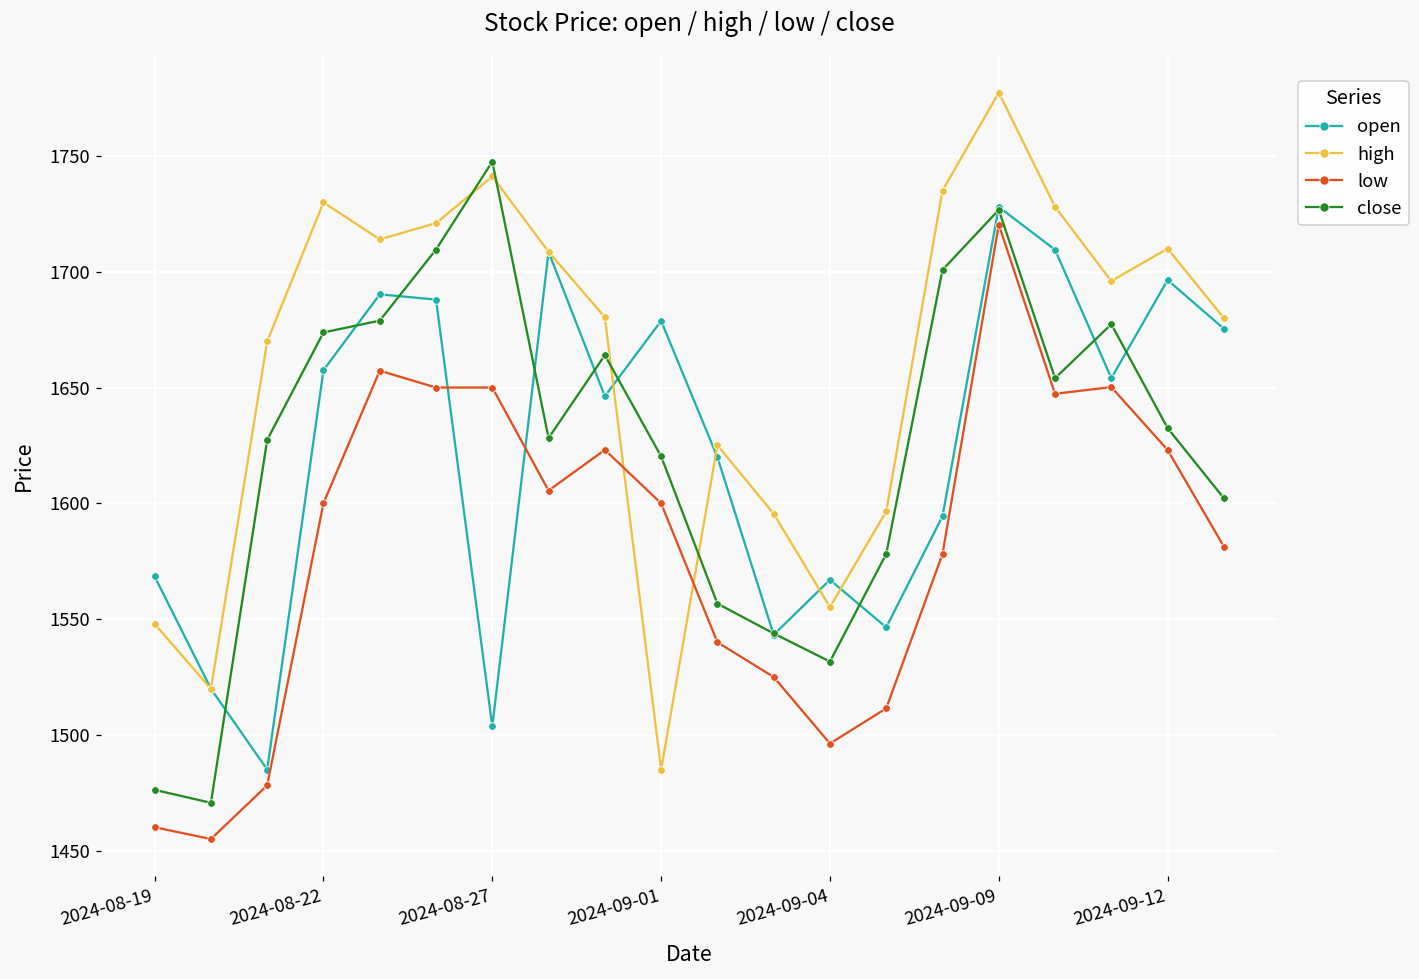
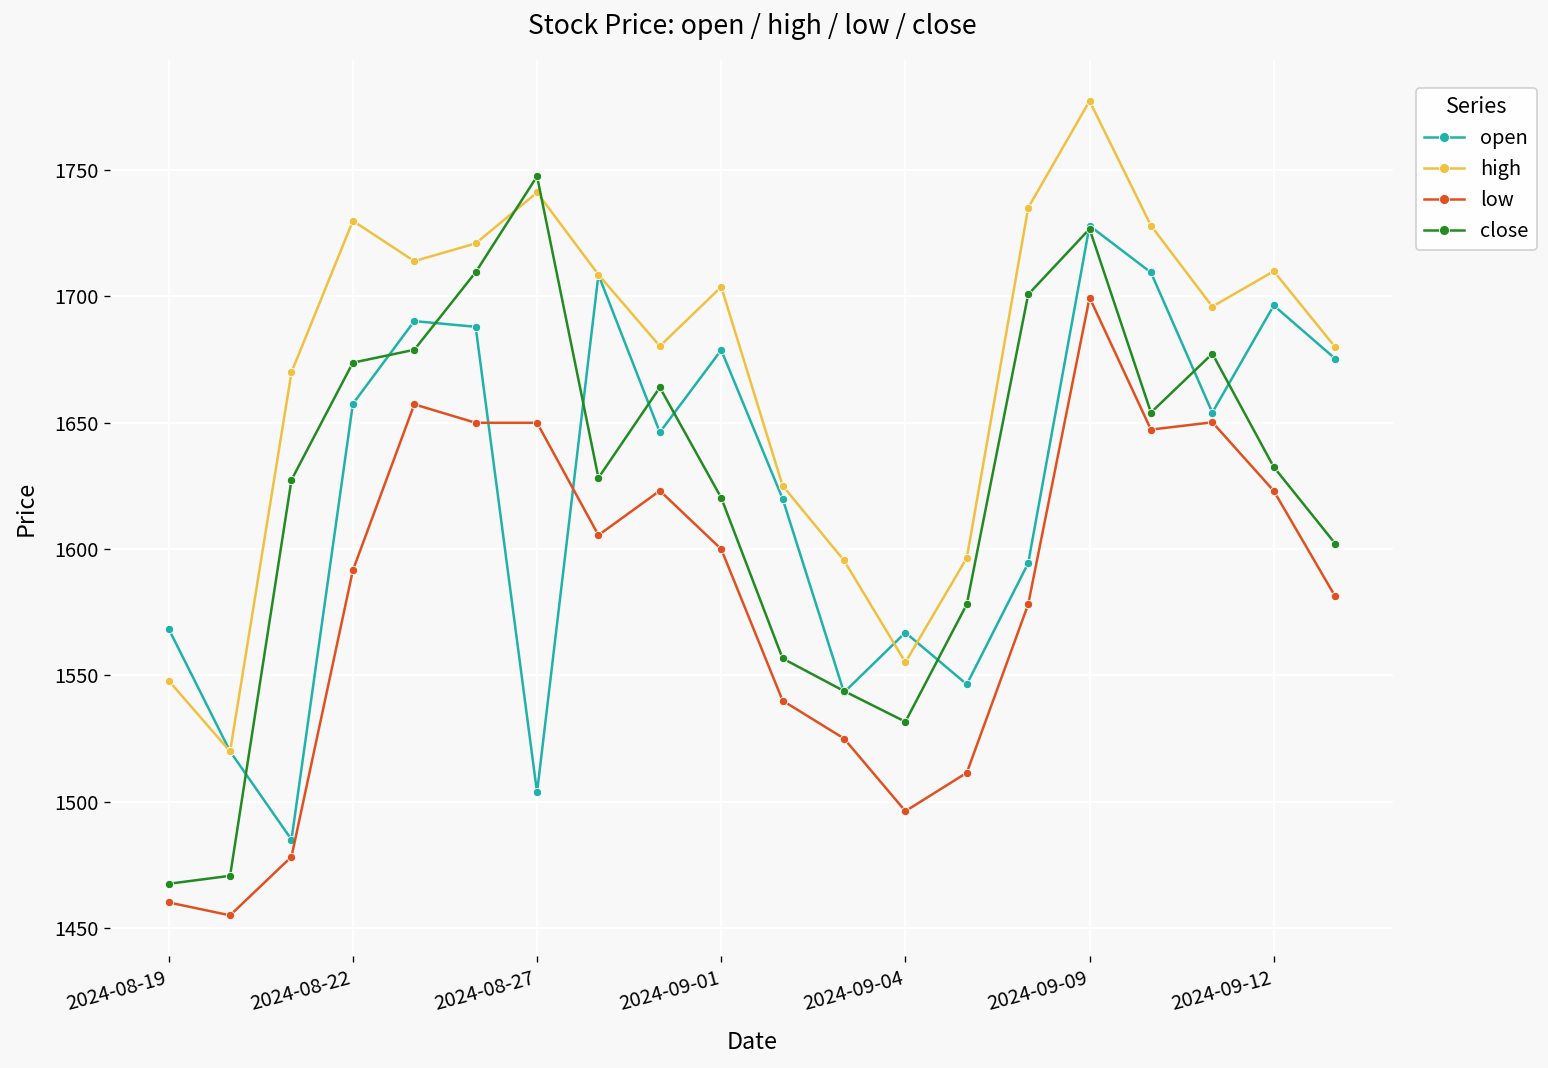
  {
    "open": {
      "2024-08-19": 1568,
      "2024-08-22": 1658,
      "2024-08-27": 1504,
      "2024-09-01": 1679,
      "2024-09-04": 1567,
      "2024-09-09": 1728,
      "2024-09-12": 1696
    },
    "high": {
      "2024-08-19": 1548,
      "2024-08-22": 1730,
      "2024-08-27": 1741,
-     "2024-09-01": 1485,
+     "2024-09-01": 1704,
      "2024-09-04": 1555,
      "2024-09-09": 1777,
      "2024-09-12": 1710
    },
    "low": {
      "2024-08-19": 1460,
-     "2024-08-22": 1600,
+     "2024-08-22": 1592,
      "2024-08-27": 1650,
      "2024-09-01": 1600,
      "2024-09-04": 1496,
-     "2024-09-09": 1720,
+     "2024-09-09": 1700,
      "2024-09-12": 1623
    },
    "close": {
-     "2024-08-19": 1476,
+     "2024-08-19": 1467,
      "2024-08-22": 1674,
      "2024-08-27": 1748,
      "2024-09-01": 1620,
      "2024-09-04": 1532,
      "2024-09-09": 1727,
      "2024-09-12": 1633
    }
  }
